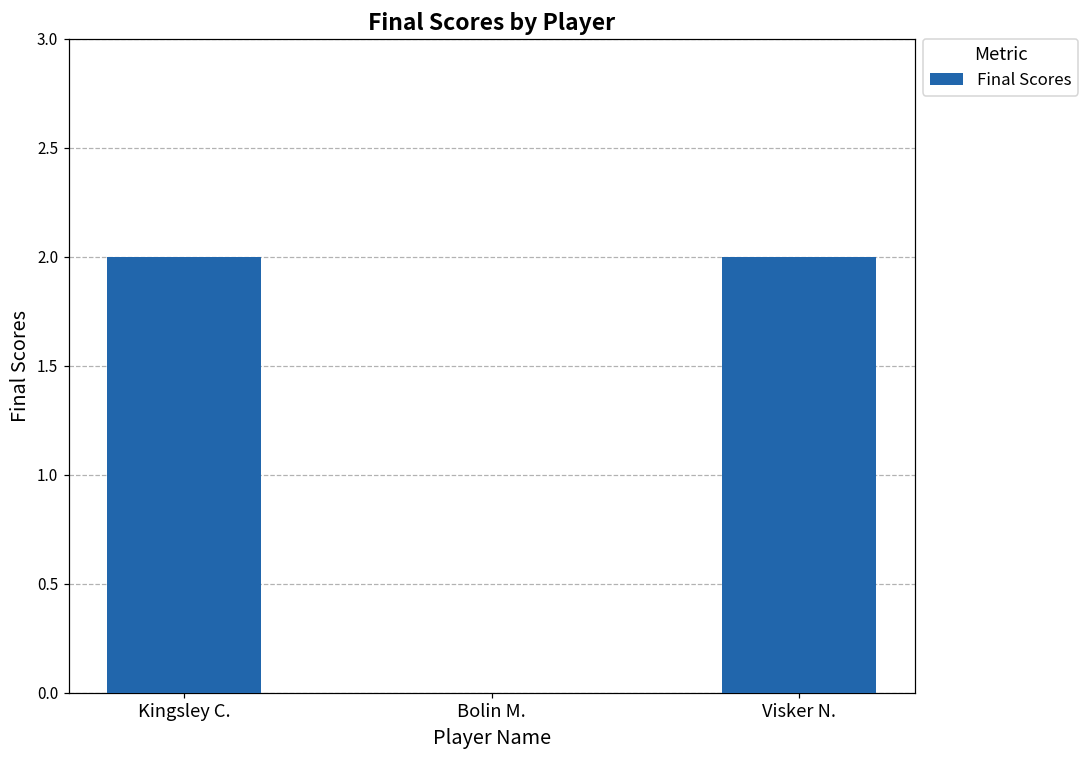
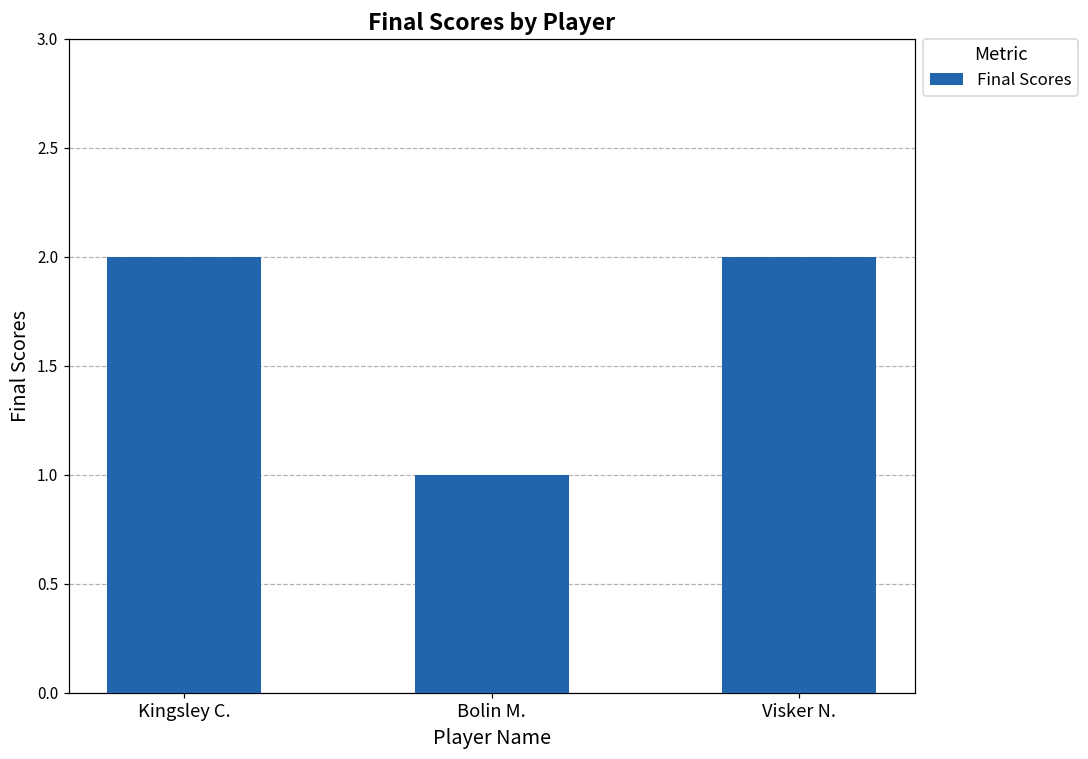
  {
    "Kingsley C.": 2,
-   "Bolin M.": 0,
+   "Bolin M.": 1,
    "Visker N.": 2
  }
